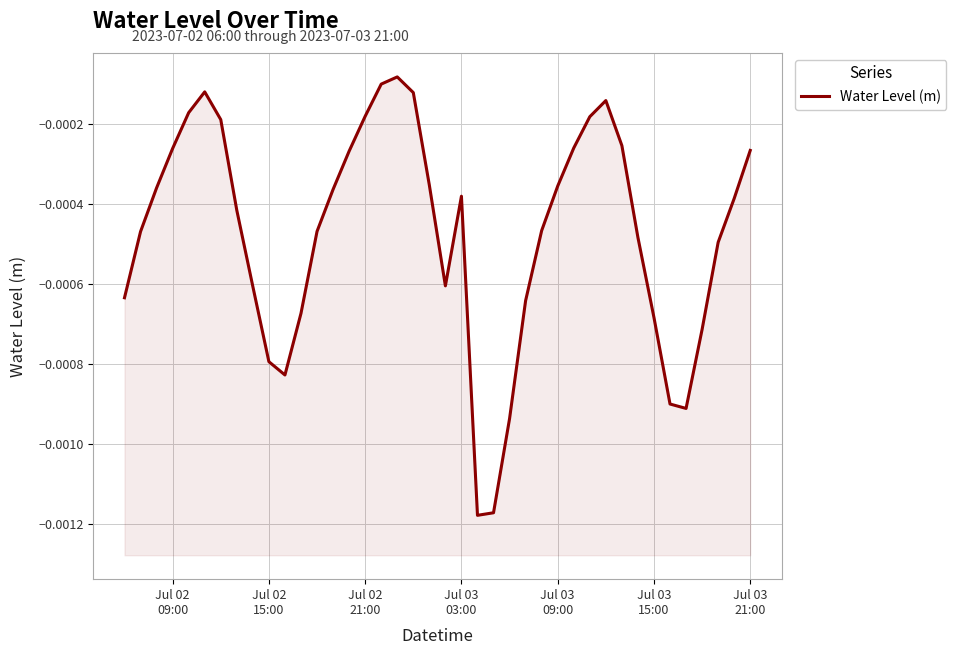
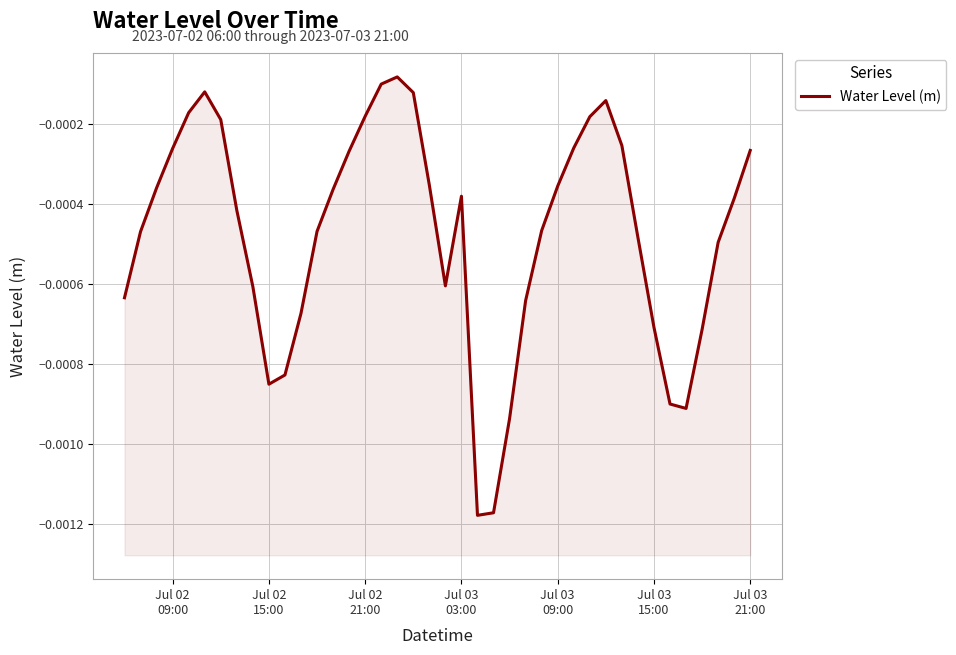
  {
    "Jul 02 09:00": -0.00026,
-   "Jul 02 15:00": -0.00079,
+   "Jul 02 15:00": -0.00085,
    "Jul 02 21:00": -0.00018,
    "Jul 03 03:00": -0.00038,
    "Jul 03 09:00": -0.00035,
-   "Jul 03 15:00": -0.00068,
+   "Jul 03 15:00": -0.00071,
    "Jul 03 21:00": -0.00027
  }
